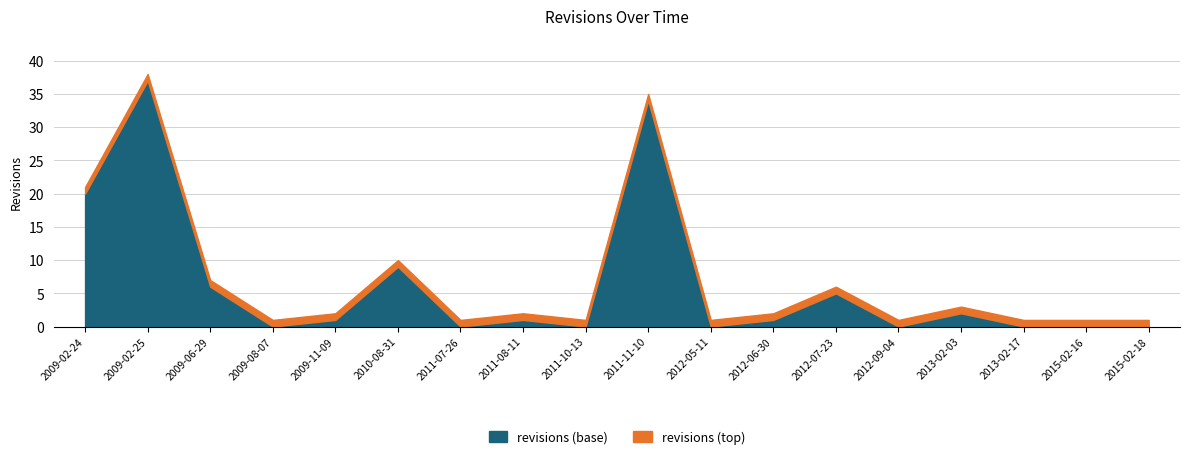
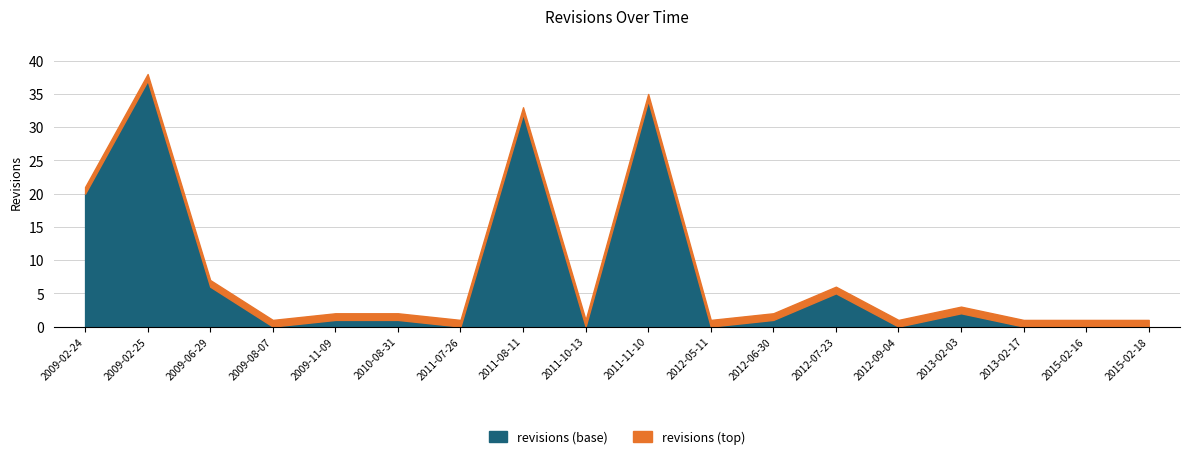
  {
    "revisions (base)": {
-     "2010-08-31": 9,
-     "2011-08-11": 1
+     "2010-08-31": 1,
+     "2011-08-11": 32
    }
  }
